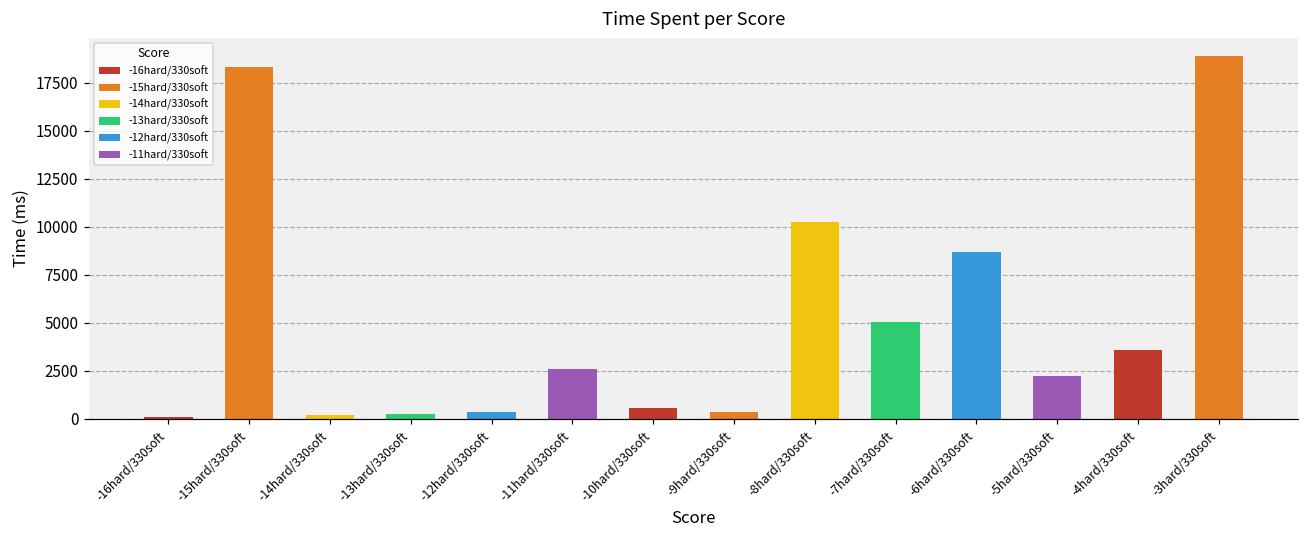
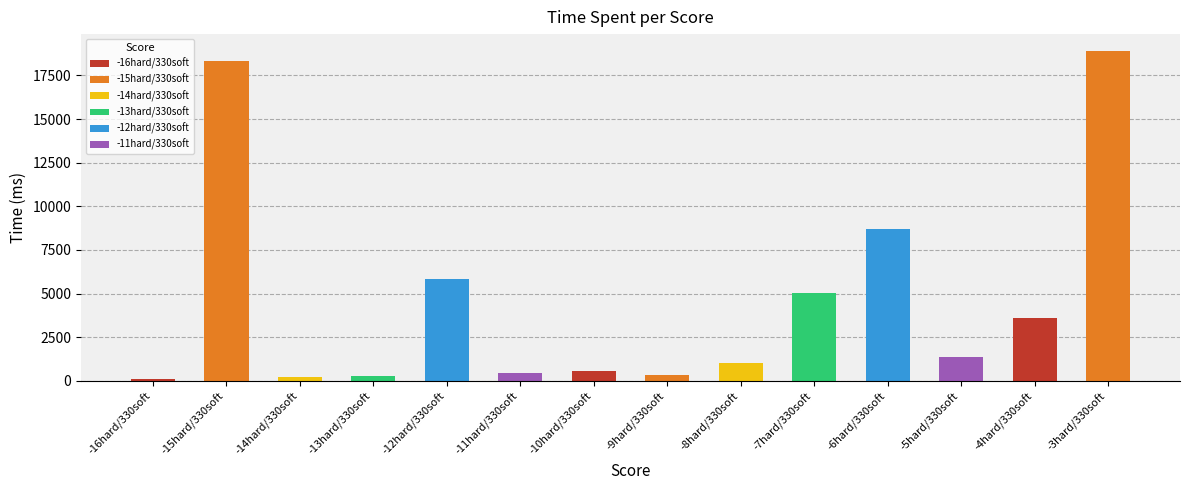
  {
    "-15hard/330soft": 18300,
    "-14hard/330soft": 200,
    "-13hard/330soft": 300,
-   "-12hard/330soft": 400,
-   "-11hard/330soft": 2600,
+   "-12hard/330soft": 5800,
+   "-11hard/330soft": 400,
    "-10hard/330soft": 600,
    "-9hard/330soft": 300,
-   "-8hard/330soft": 10300,
+   "-8hard/330soft": 1000,
    "-7hard/330soft": 5100,
    "-6hard/330soft": 8700,
-   "-5hard/330soft": 2200,
+   "-5hard/330soft": 1400,
    "-4hard/330soft": 3600,
    "-3hard/330soft": 18900
  }
